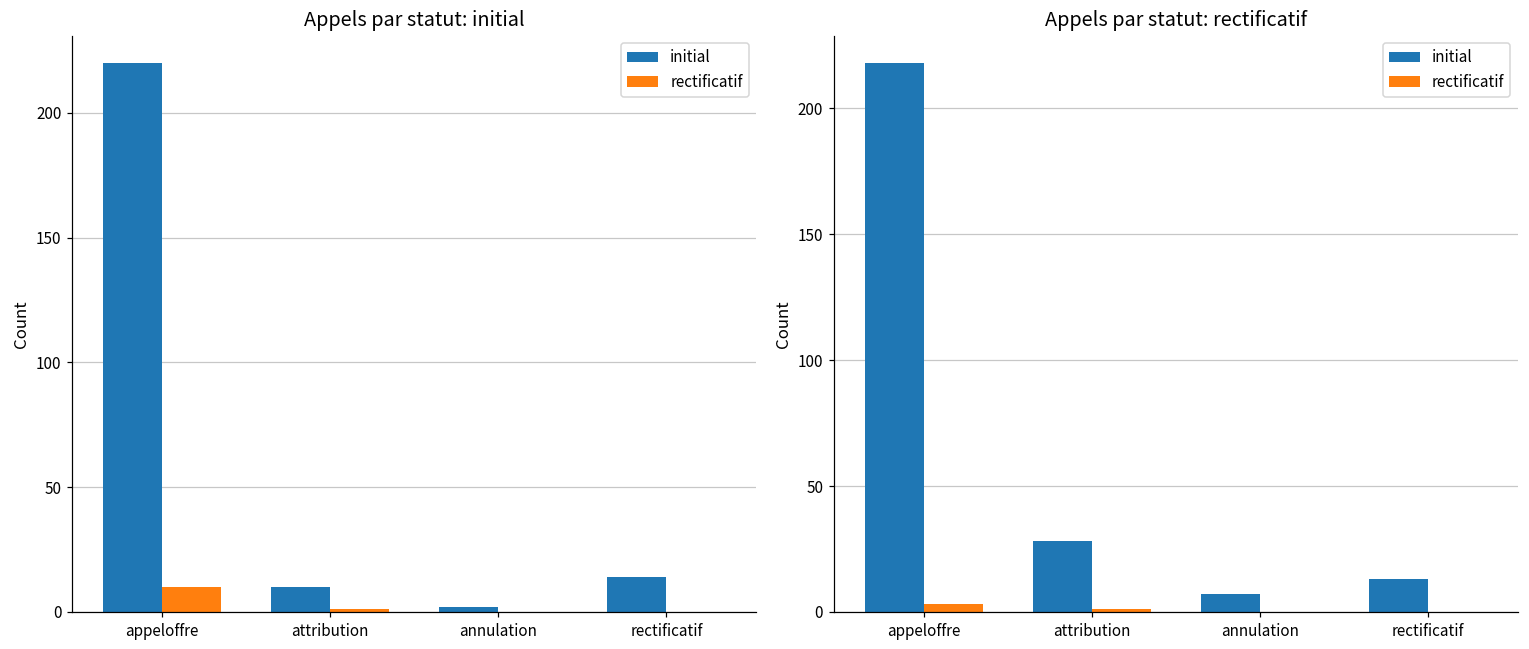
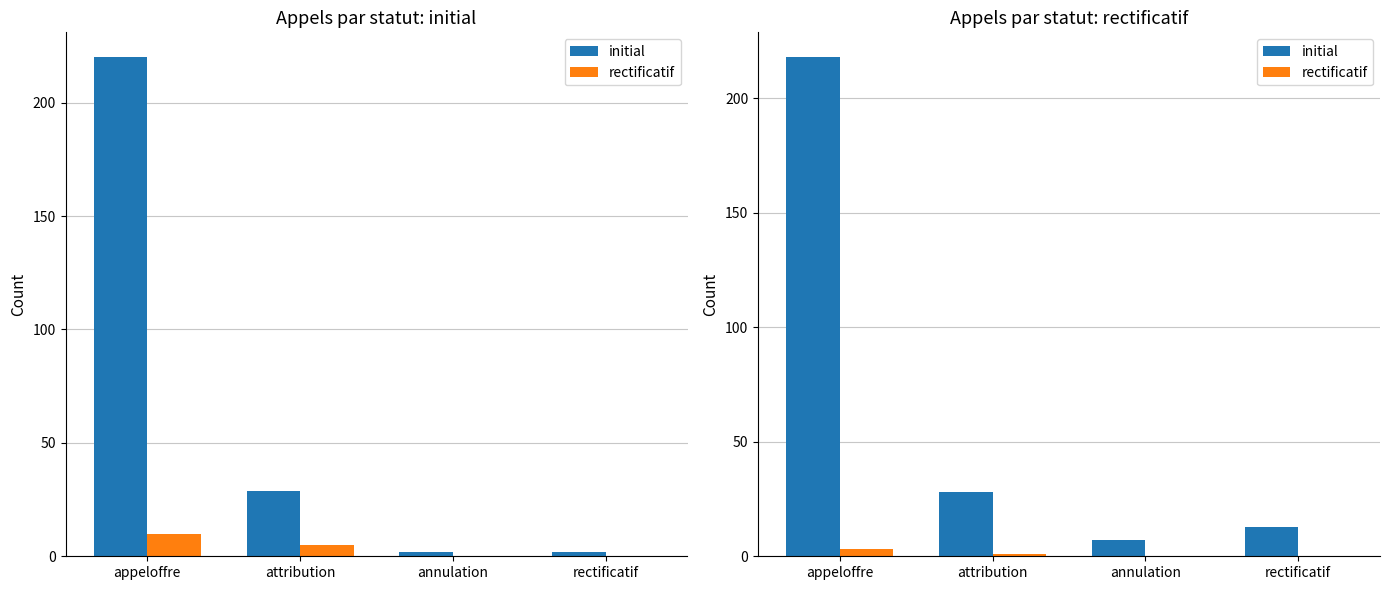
  {
    "Appels par statut: initial": {
      "initial": {
        "appeloffre": 220,
-       "attribution": 10,
+       "attribution": 29,
        "annulation": 2,
-       "rectificatif": 14
+       "rectificatif": 2
      },
      "rectificatif": {
        "appeloffre": 10,
-       "attribution": 1,
+       "attribution": 5,
        "annulation": 0,
        "rectificatif": 0
      }
    },
    "Appels par statut: rectificatif": {
      "initial": {
        "appeloffre": 218,
        "attribution": 28,
        "annulation": 7,
        "rectificatif": 13
      },
      "rectificatif": {
        "appeloffre": 3,
        "annulation": 0,
        "rectificatif": 0
      }
    }
  }
